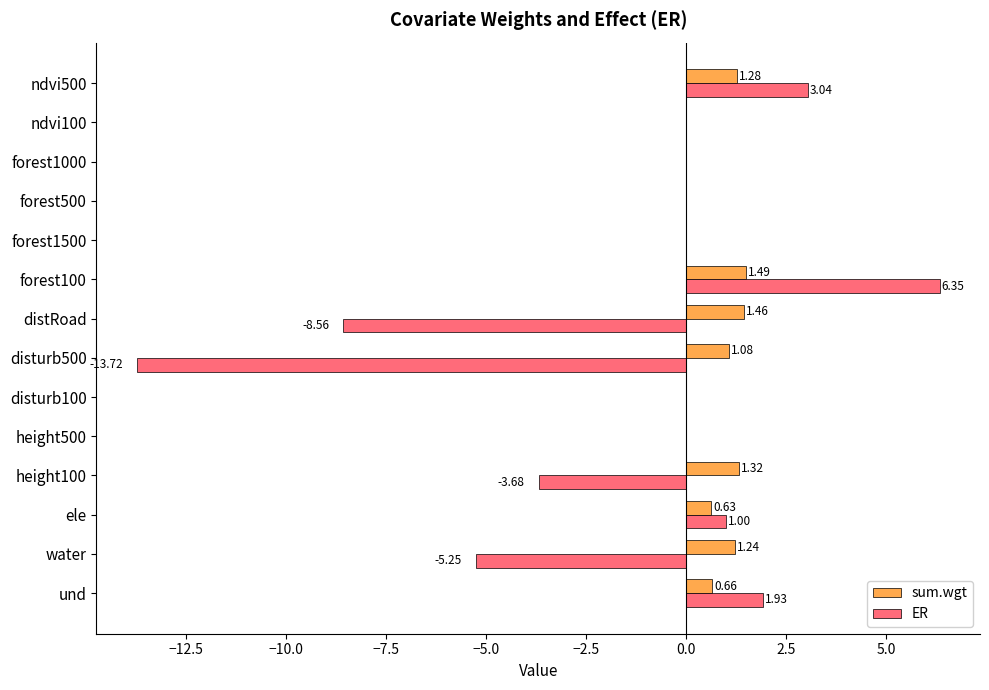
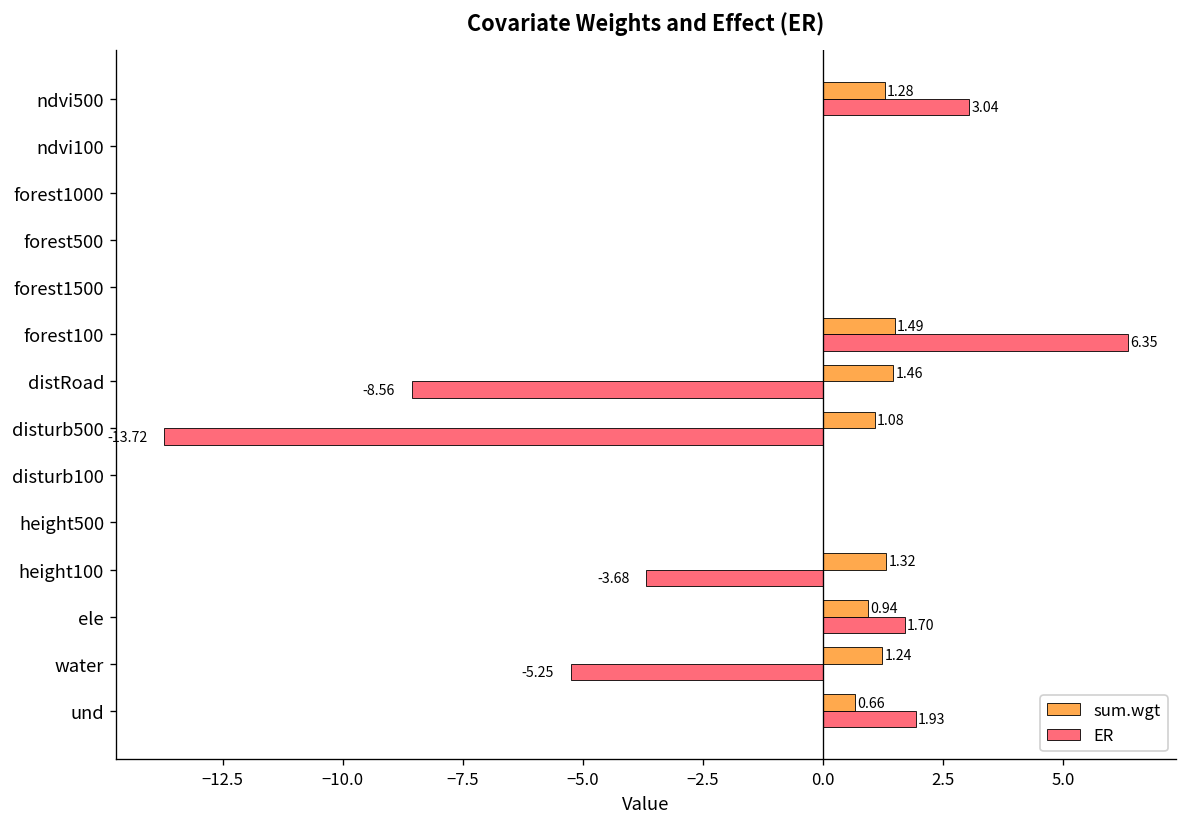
  {
    "sum.wgt": {
      "ndvi500": 1.28,
      "forest100": 1.49,
      "distRoad": 1.46,
      "disturb500": 1.08,
      "height100": 1.32,
-     "ele": 0.63,
+     "ele": 0.94,
      "water": 1.24,
      "und": 0.66
    },
    "ER": {
      "ndvi500": 3.04,
      "forest100": 6.35,
      "distRoad": -8.56,
      "disturb500": -13.72,
      "height100": -3.68,
-     "ele": 1.00,
+     "ele": 1.70,
      "water": -5.25,
      "und": 1.93
    }
  }
